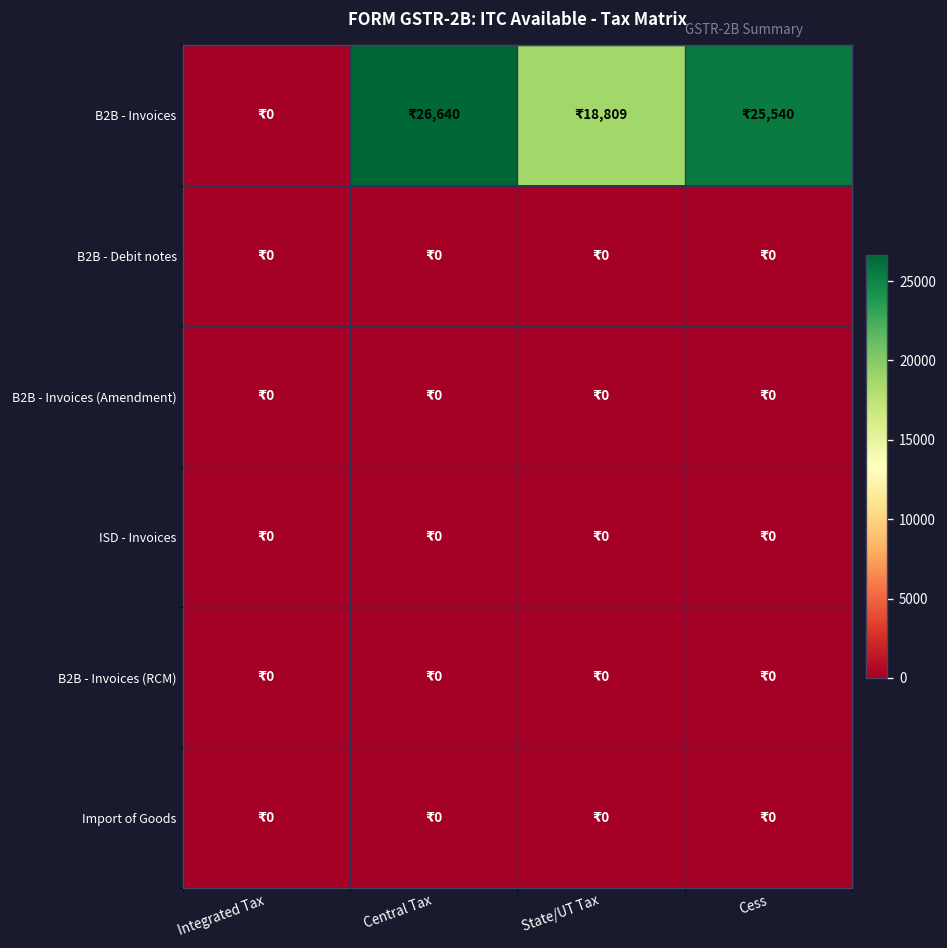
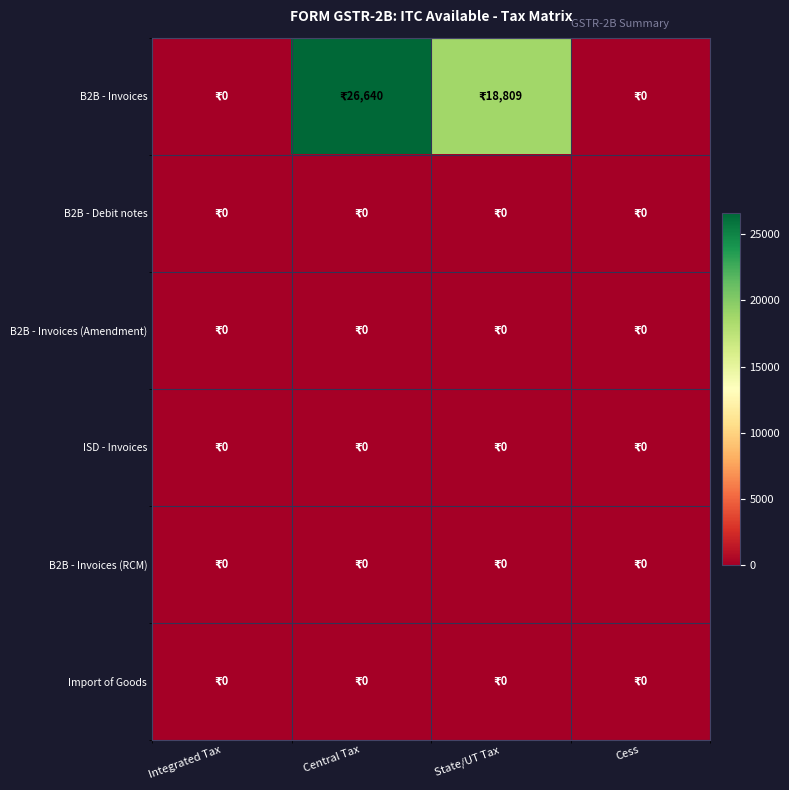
  {
    "B2B - Invoices": {
      "Integrated Tax": "0",
      "Central Tax": "26,640",
      "State/UT Tax": "18,809",
-     "Cess": "25,540"
+     "Cess": "0"
    },
    "B2B - Debit notes": {
      "Integrated Tax": "0",
      "Central Tax": "0",
      "State/UT Tax": "0",
      "Cess": "0"
    },
    "B2B - Invoices (Amendment)": {
      "Integrated Tax": "0",
      "Central Tax": "0",
      "State/UT Tax": "0",
      "Cess": "0"
    },
    "ISD - Invoices": {
      "Integrated Tax": "0",
      "Central Tax": "0",
      "State/UT Tax": "0",
      "Cess": "0"
    },
    "B2B - Invoices (RCM)": {
      "Integrated Tax": "0",
      "Central Tax": "0",
      "State/UT Tax": "0",
      "Cess": "0"
    },
    "Import of Goods": {
      "Integrated Tax": "0",
      "Central Tax": "0",
      "State/UT Tax": "0",
      "Cess": "0"
    }
  }
